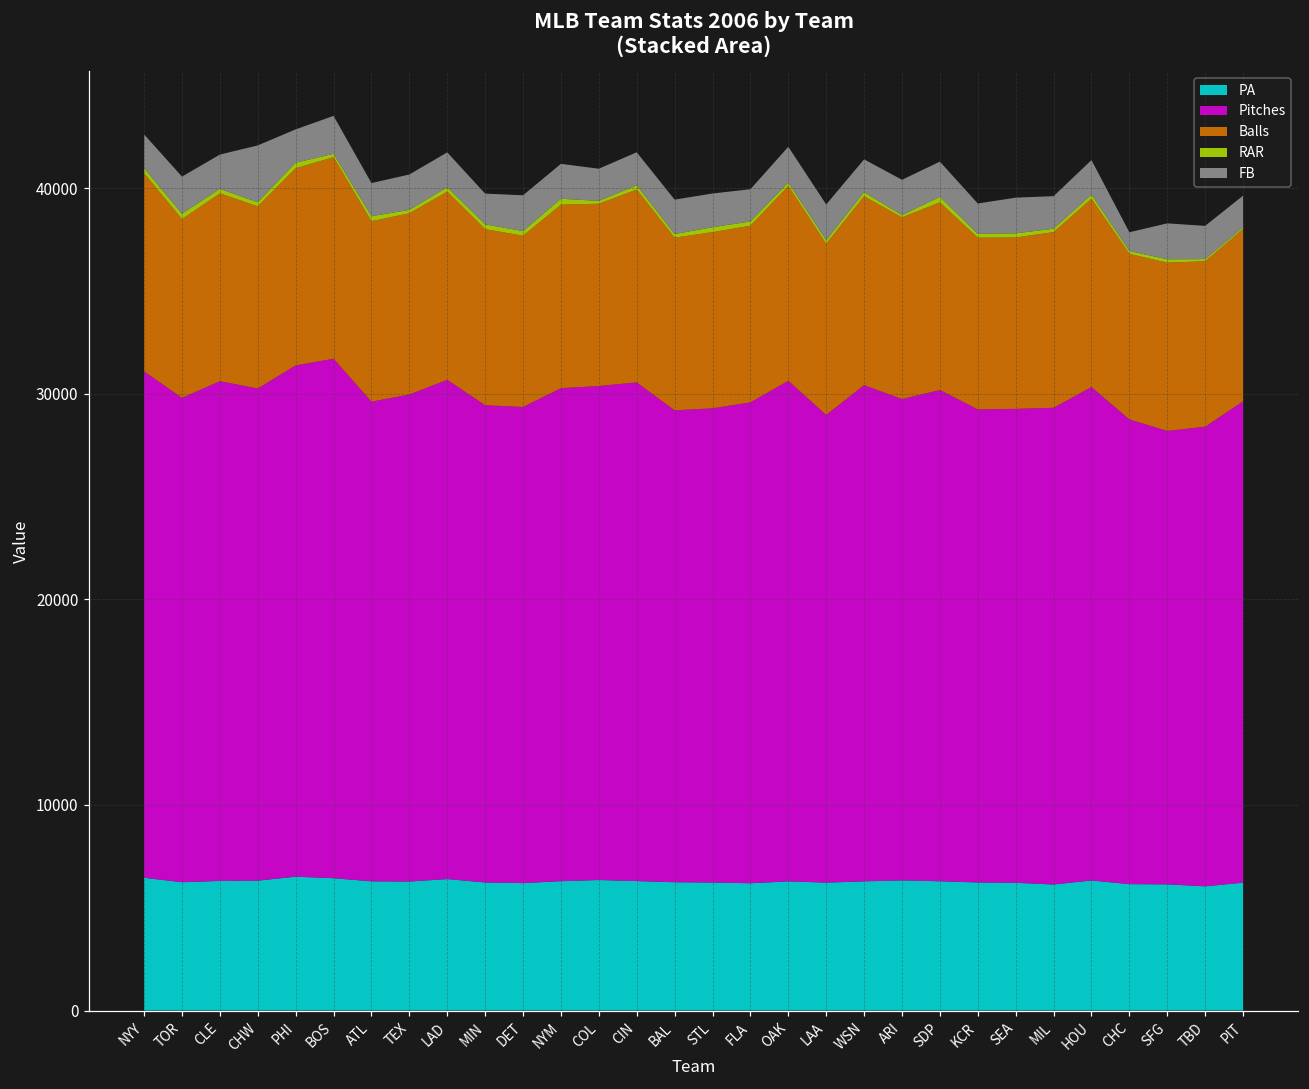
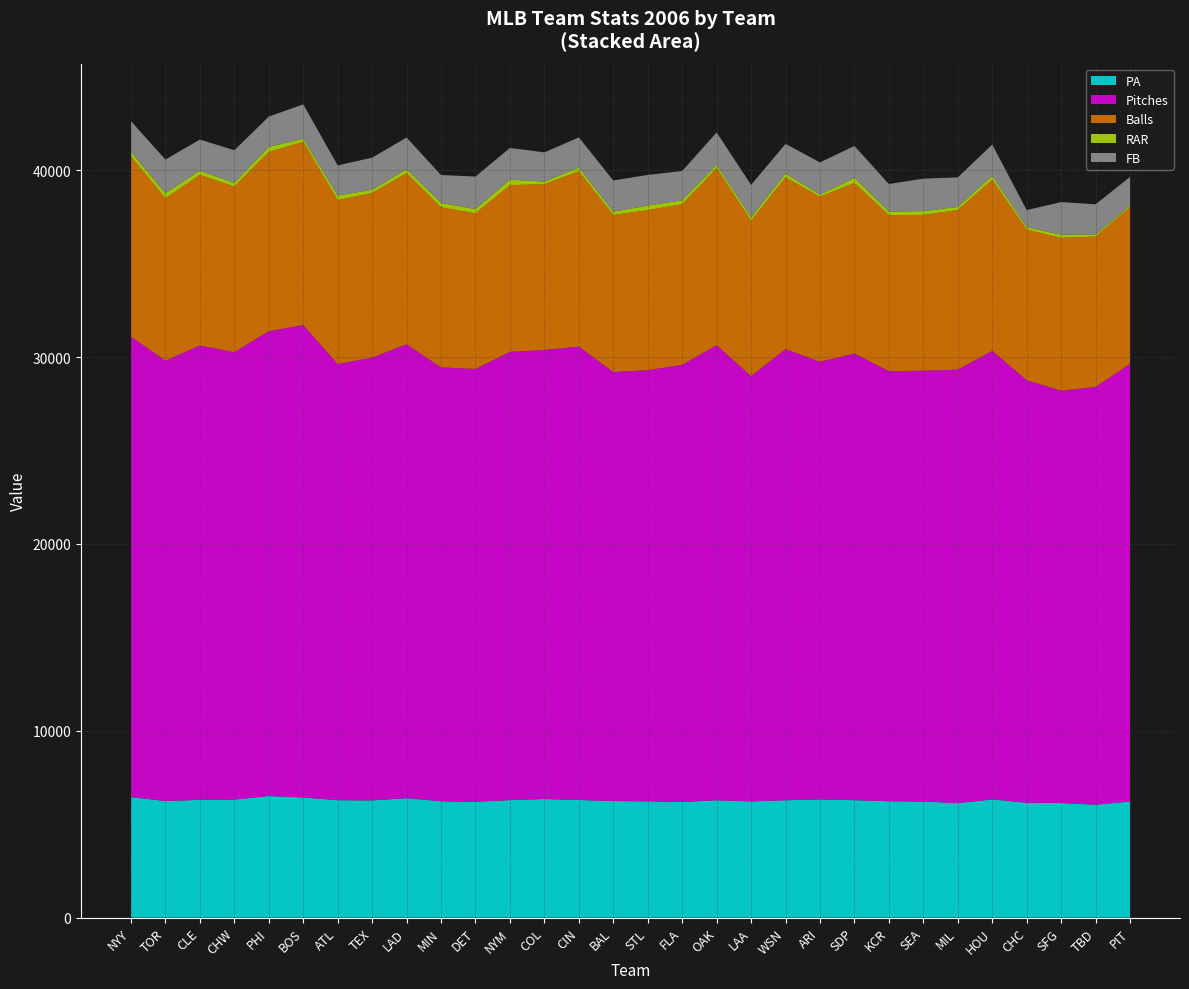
  {
    "PA": {
      "NYY": 6500,
      "TOR": 6200,
      "CLE": 6300,
      "CHW": 6300,
      "PHI": 6500,
      "BOS": 6400,
      "ATL": 6300,
      "TEX": 6300,
      "LAD": 6400,
      "MIN": 6200,
      "DET": 6200,
      "NYM": 6300,
      "COL": 6300,
      "CIN": 6300,
      "BAL": 6200,
      "STL": 6200,
      "FLA": 6200,
      "OAK": 6300,
      "LAA": 6200,
      "WSN": 6300,
      "ARI": 6300,
      "SDP": 6300,
      "KCR": 6200,
      "SEA": 6200,
      "MIL": 6100,
      "HOU": 6300,
      "CHC": 6100,
      "SFG": 6100,
      "TBD": 6000,
      "PIT": 6200
    },
    "Pitches": {
      "NYY": 24600,
      "TOR": 23600,
      "CLE": 24300,
      "CHW": 23900,
      "PHI": 24900,
      "BOS": 25300,
      "ATL": 23300,
      "TEX": 23700,
      "LAD": 24300,
      "MIN": 23200,
      "DET": 23200,
      "NYM": 24000,
      "COL": 24000,
      "CIN": 24300,
      "BAL": 23000,
      "STL": 23100,
      "FLA": 23400,
      "OAK": 24400,
      "LAA": 22800,
      "WSN": 24100,
      "ARI": 23400,
      "SDP": 23900,
      "KCR": 23000,
      "SEA": 23100,
      "MIL": 23200,
      "HOU": 24000,
      "CHC": 22600,
      "SFG": 22100,
      "TBD": 22400,
      "PIT": 23400
    },
    "Balls": {
      "NYY": 9600,
      "TOR": 8700,
      "CLE": 9100,
      "CHW": 8900,
      "PHI": 9600,
      "BOS": 9800,
      "ATL": 8800,
      "TEX": 8800,
      "LAD": 9200,
      "MIN": 8600,
      "DET": 8300,
      "NYM": 8900,
      "COL": 8900,
      "CIN": 9400,
      "BAL": 8400,
      "STL": 8600,
      "FLA": 8600,
      "OAK": 9500,
      "LAA": 8300,
      "WSN": 9200,
      "SDP": 9100,
      "KCR": 8400,
      "SEA": 8300,
      "MIL": 8500,
      "HOU": 9200,
      "CHC": 8100,
      "SFG": 8200
    },
    "RAR": {
      "NYY": 300,
      "TOR": 300,
      "CLE": 200,
      "CHW": 200,
      "PHI": 300,
      "BOS": 200,
      "ATL": 200,
      "TEX": 200,
      "LAD": 200,
      "MIN": 200,
      "DET": 200,
      "NYM": 300,
      "COL": 100,
      "CIN": 200,
      "BAL": 200,
      "STL": 200,
      "FLA": 200,
      "OAK": 200,
      "LAA": 200,
      "WSN": 200,
      "SDP": 300,
      "KCR": 200,
      "SEA": 200,
      "MIL": 200,
      "HOU": 200,
      "CHC": 100,
      "SFG": 200
    },
    "FB": {
      "NYY": 1600,
      "TOR": 1800,
      "CLE": 1700,
-     "CHW": 2800,
+     "CHW": 1700,
      "PHI": 1600,
      "BOS": 1800,
      "ATL": 1600,
      "TEX": 1700,
      "LAD": 1700,
      "MIN": 1500,
      "DET": 1700,
      "NYM": 1700,
      "COL": 1600,
      "CIN": 1600,
      "BAL": 1700,
      "STL": 1600,
      "FLA": 1600,
      "OAK": 1700,
      "LAA": 1700,
      "WSN": 1600,
      "ARI": 1700,
      "SDP": 1700,
      "KCR": 1500,
      "SEA": 1700,
      "MIL": 1600,
      "HOU": 1700,
      "CHC": 900,
      "SFG": 1700,
      "TBD": 1600,
      "PIT": 1500
    }
  }
